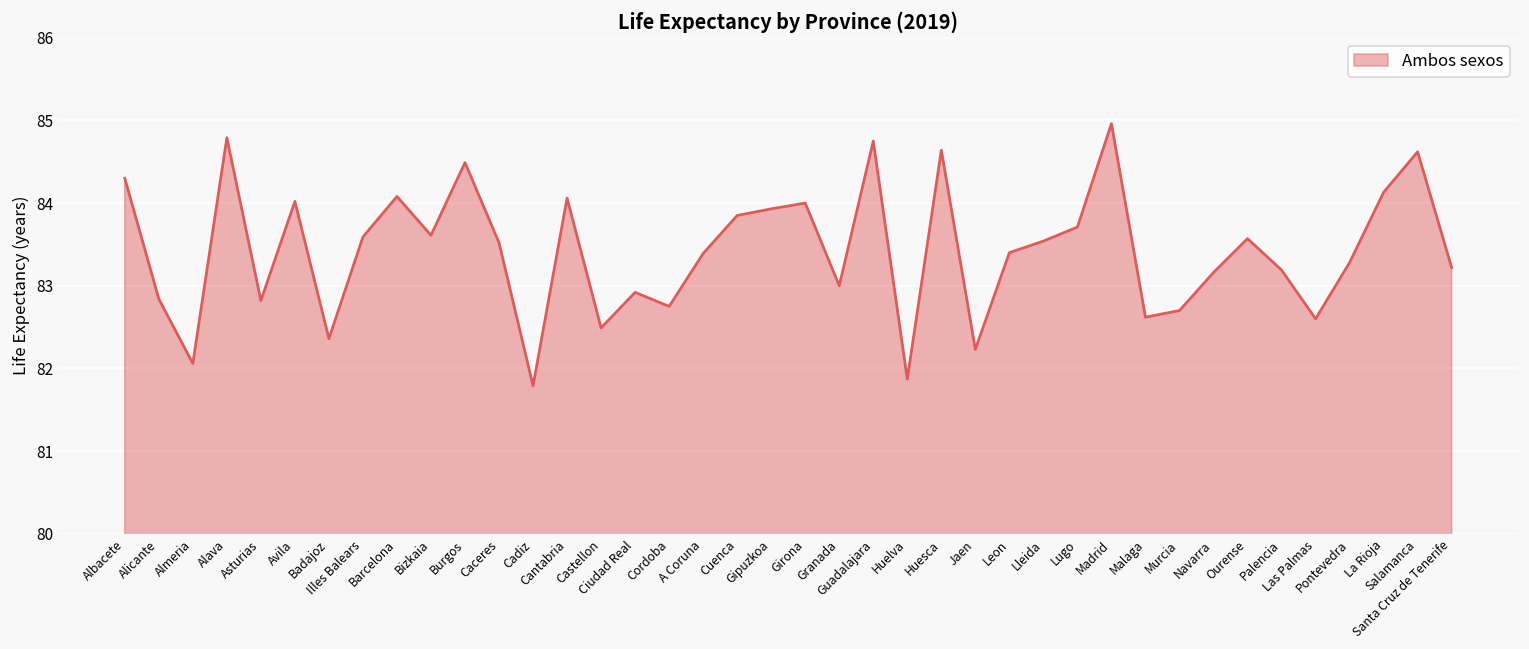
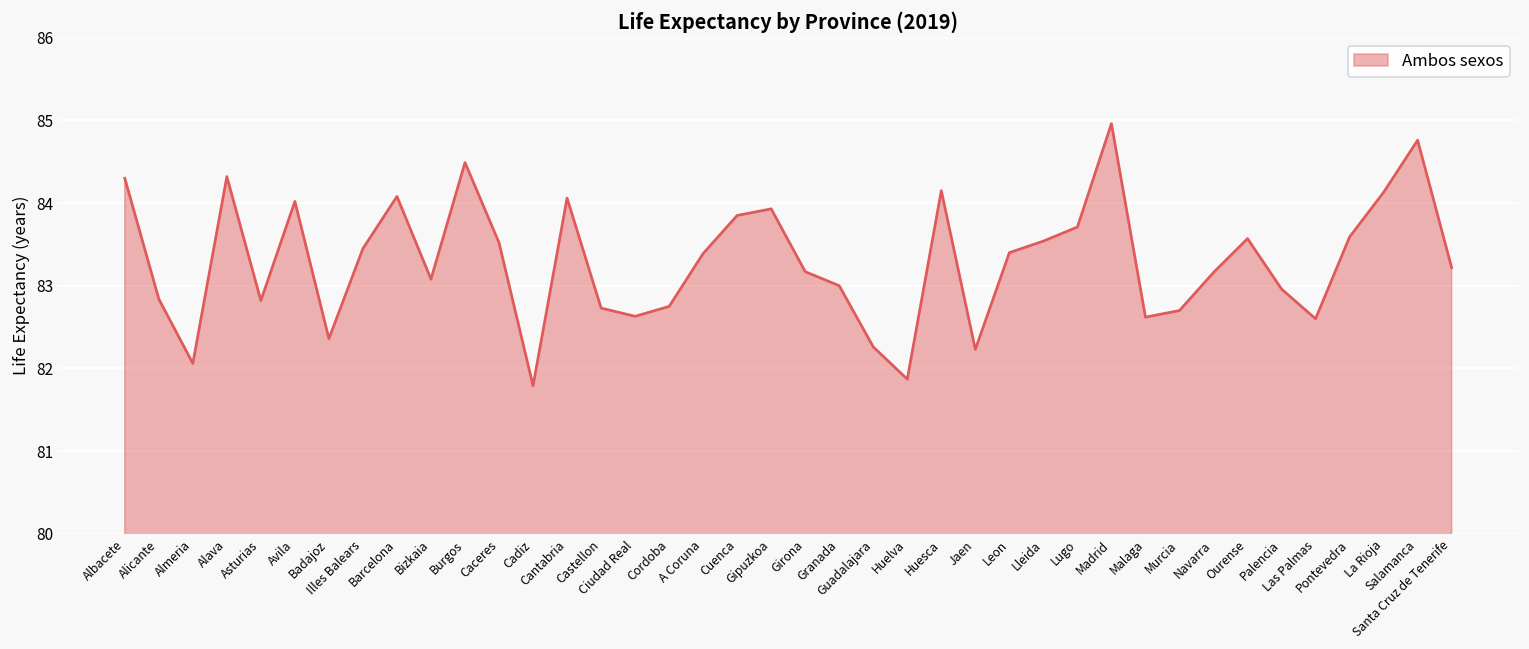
  {
    "Albacete": 84.3,
    "Alicante": 82.8,
    "Almeria": 82.1,
-   "Alava": 84.8,
+   "Alava": 84.3,
    "Asturias": 82.8,
    "Avila": 84.0,
    "Badajoz": 82.4,
-   "Illes Balears": 83.6,
+   "Illes Balears": 83.5,
    "Barcelona": 84.1,
-   "Bizkaia": 83.6,
+   "Bizkaia": 83.1,
    "Burgos": 84.5,
    "Caceres": 83.5,
    "Cadiz": 81.8,
    "Cantabria": 84.1,
-   "Castellon": 82.5,
-   "Ciudad Real": 82.9,
+   "Castellon": 82.7,
+   "Ciudad Real": 82.6,
    "Cordoba": 82.8,
    "A Coruna": 83.4,
    "Cuenca": 83.9,
    "Gipuzkoa": 83.9,
-   "Girona": 84.0,
+   "Girona": 83.2,
    "Granada": 83.0,
-   "Guadalajara": 84.8,
+   "Guadalajara": 82.3,
    "Huelva": 81.9,
-   "Huesca": 84.6,
+   "Huesca": 84.2,
    "Jaen": 82.2,
    "Leon": 83.4,
    "Lleida": 83.5,
    "Lugo": 83.7,
    "Madrid": 85.0,
    "Malaga": 82.6,
    "Murcia": 82.7,
    "Navarra": 83.2,
    "Ourense": 83.6,
-   "Palencia": 83.2,
+   "Palencia": 83.0,
    "Las Palmas": 82.6,
-   "Pontevedra": 83.3,
+   "Pontevedra": 83.6,
    "La Rioja": 84.1,
-   "Salamanca": 84.6,
+   "Salamanca": 84.8,
    "Santa Cruz de Tenerife": 83.2
  }
